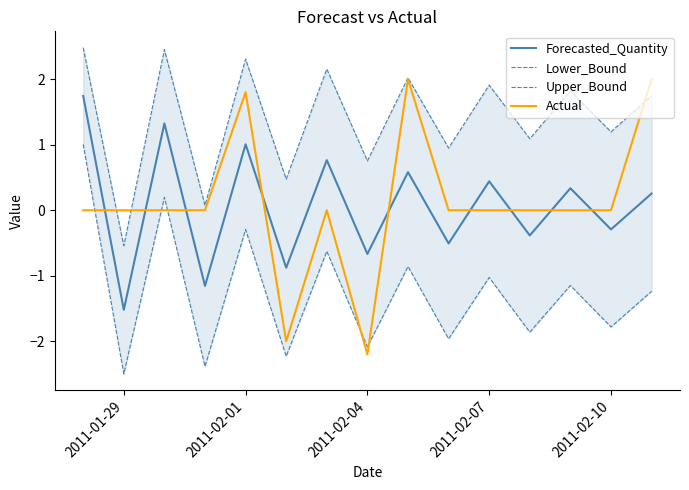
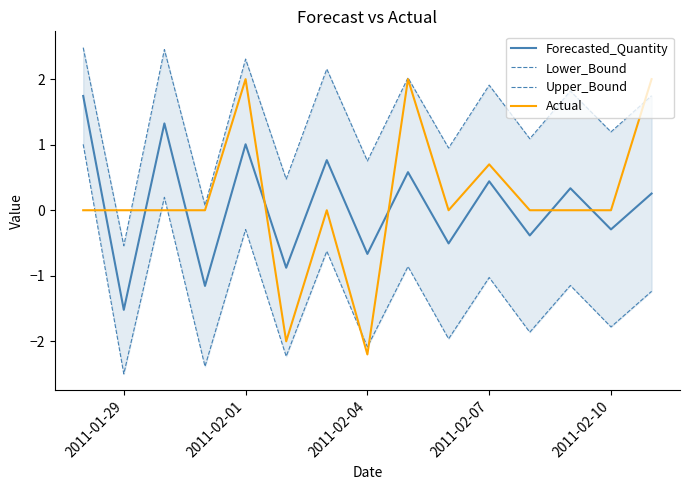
  {
    "Actual": {
      "2011-01-29": 0.0,
-     "2011-02-01": 1.8,
+     "2011-02-01": 2.0,
      "2011-02-04": -2.2,
-     "2011-02-07": 0.0,
+     "2011-02-07": 0.7,
      "2011-02-10": 0.0
    }
  }
